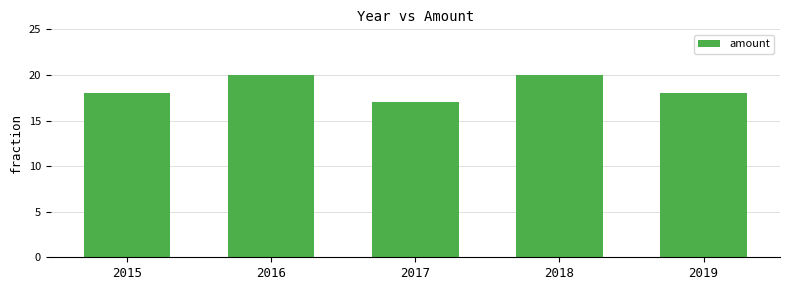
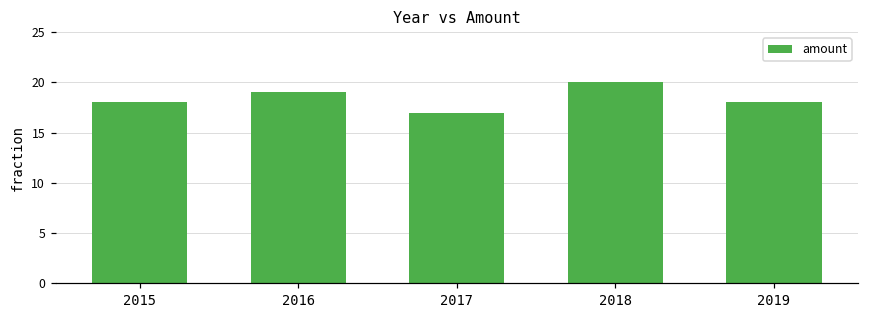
  {
    "2015": 18,
-   "2016": 20,
+   "2016": 19,
    "2017": 17,
    "2018": 20,
    "2019": 18
  }
